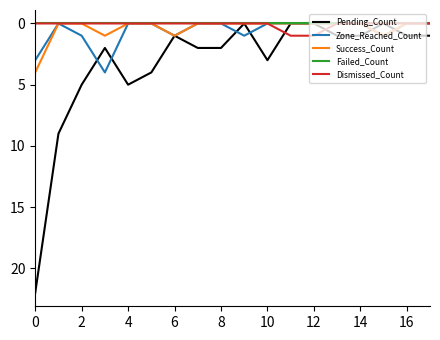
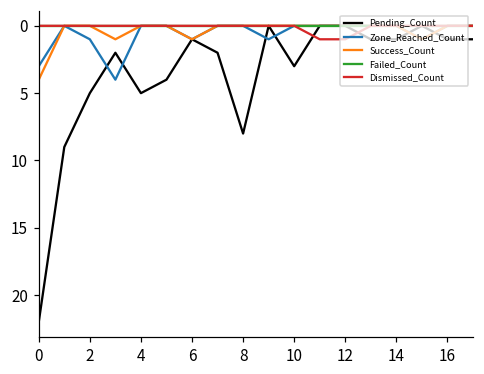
  {
    "Pending_Count": {
      "0": 22,
      "2": 5,
      "4": 5,
-     "8": 2,
+     "8": 8,
      "10": 3
    },
    "Zone_Reached_Count": {
      "0": 3,
      "2": 1
    },
    "Success_Count": {
      "0": 4
    }
  }
